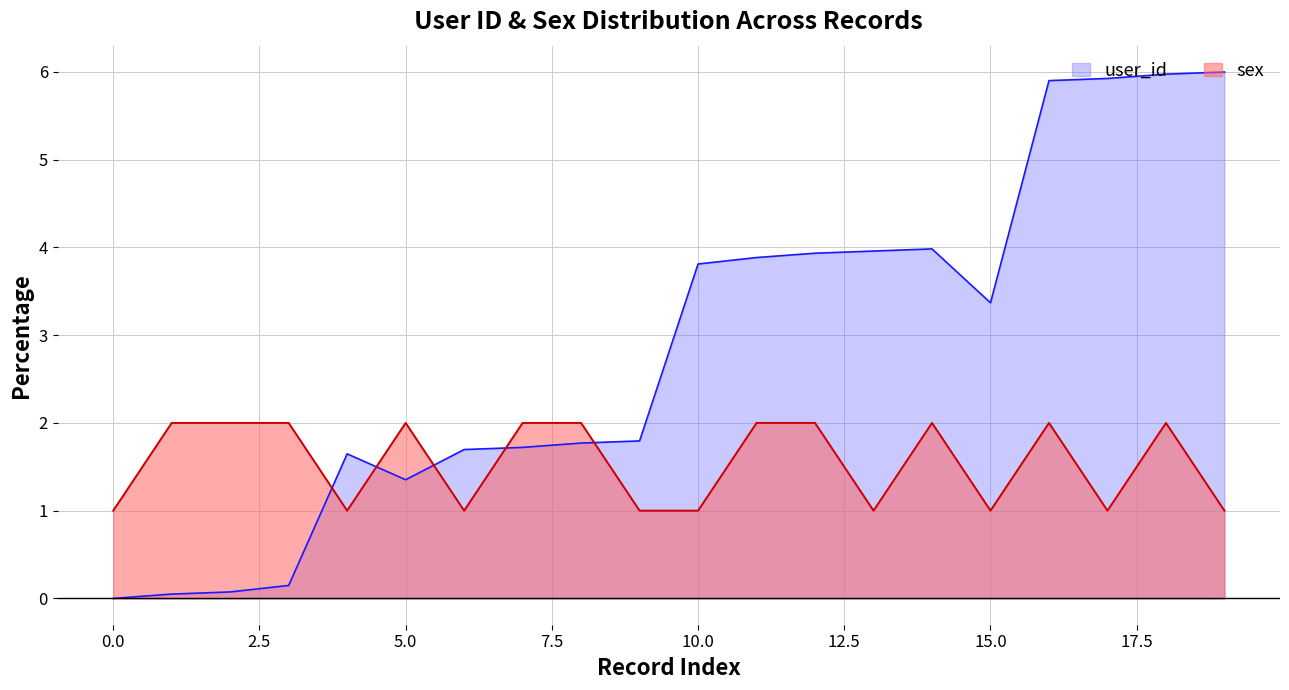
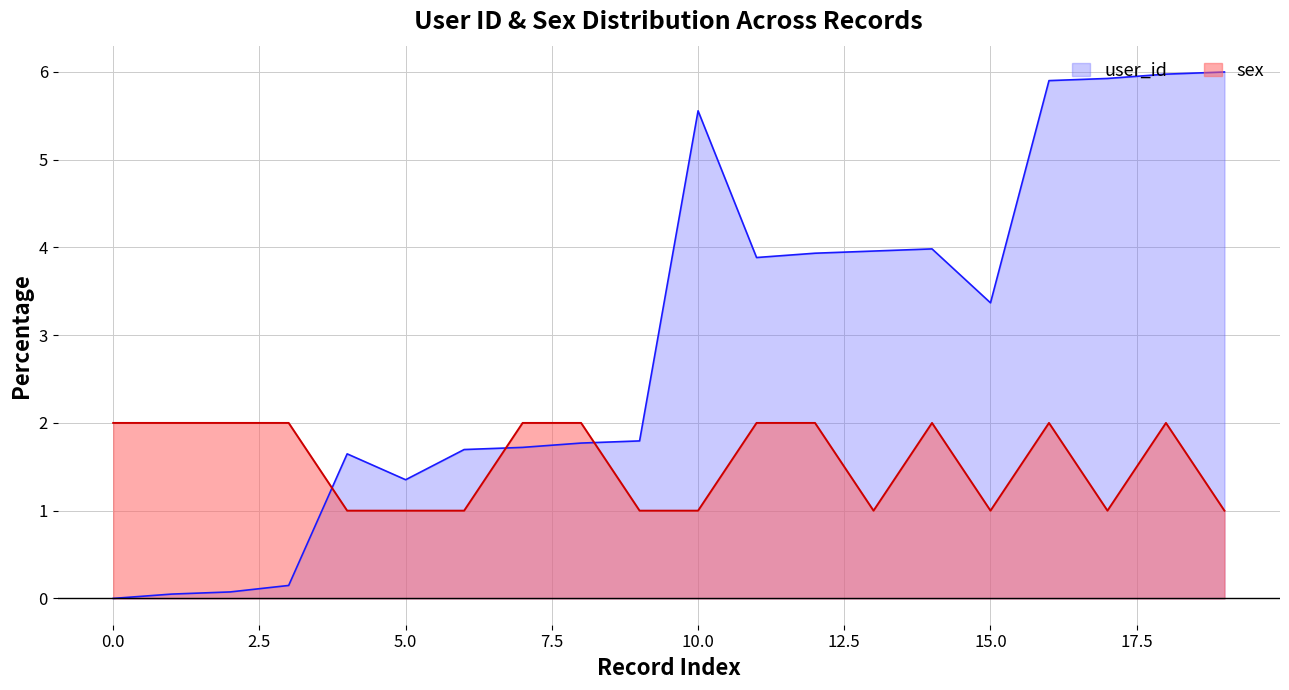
  {
    "user_id": {
      "0.0": 0.0,
      "5.0": 1.4,
-     "10.0": 3.8,
+     "10.0": 5.6,
      "15.0": 3.4
    },
    "sex": {
-     "0.0": 1,
-     "5.0": 2,
+     "0.0": 2,
+     "5.0": 1,
      "10.0": 1,
      "15.0": 1
    }
  }
